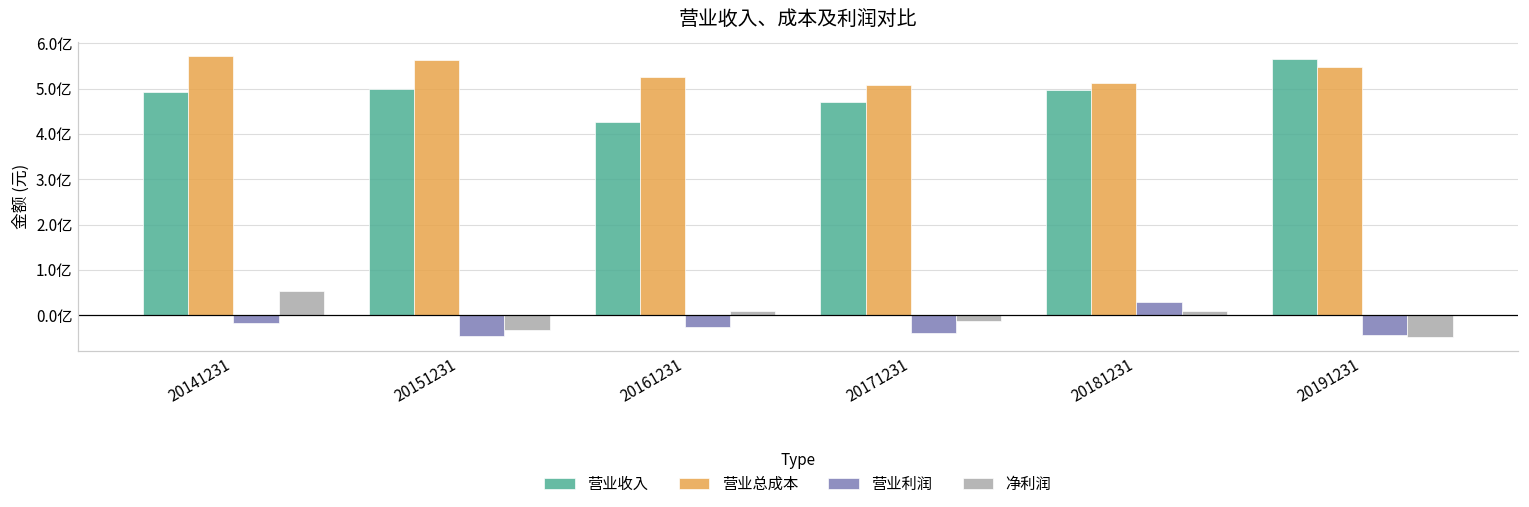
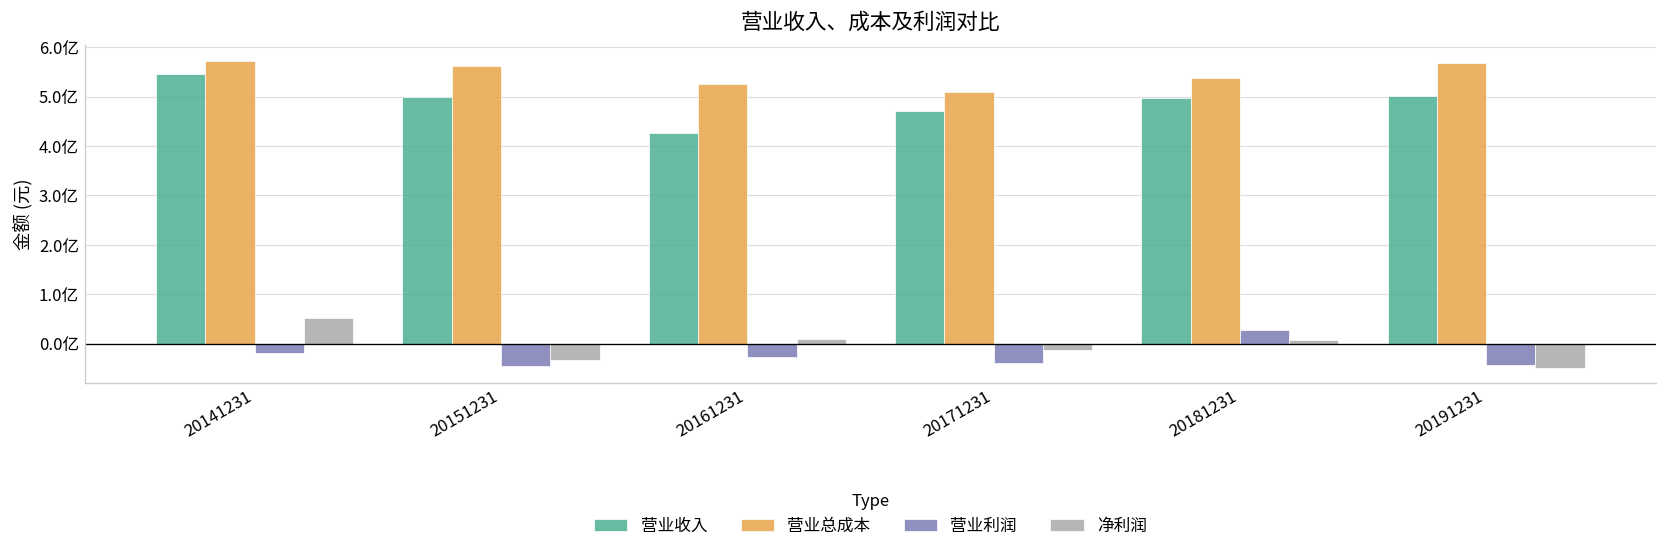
  {
    "营业收入": {
-     "20141231": "4.9亿",
+     "20141231": "5.5亿",
      "20151231": "5.0亿",
      "20161231": "4.3亿",
      "20171231": "4.7亿",
      "20181231": "5.0亿",
-     "20191231": "5.6亿"
+     "20191231": "5.0亿"
    },
    "营业总成本": {
      "20141231": "5.7亿",
      "20151231": "5.6亿",
      "20161231": "5.3亿",
      "20171231": "5.1亿",
-     "20181231": "5.1亿",
-     "20191231": "5.5亿"
+     "20181231": "5.4亿",
+     "20191231": "5.7亿"
    },
    "营业利润": {
      "20141231": "-0.2亿",
      "20151231": "-0.5亿",
      "20161231": "-0.3亿",
      "20171231": "-0.4亿",
      "20181231": "0.3亿",
      "20191231": "-0.4亿"
    },
    "净利润": {
      "20141231": "0.5亿",
      "20151231": "-0.3亿",
      "20161231": "0.1亿",
      "20171231": "-0.1亿",
      "20181231": "0.1亿",
      "20191231": "-0.5亿"
    }
  }
